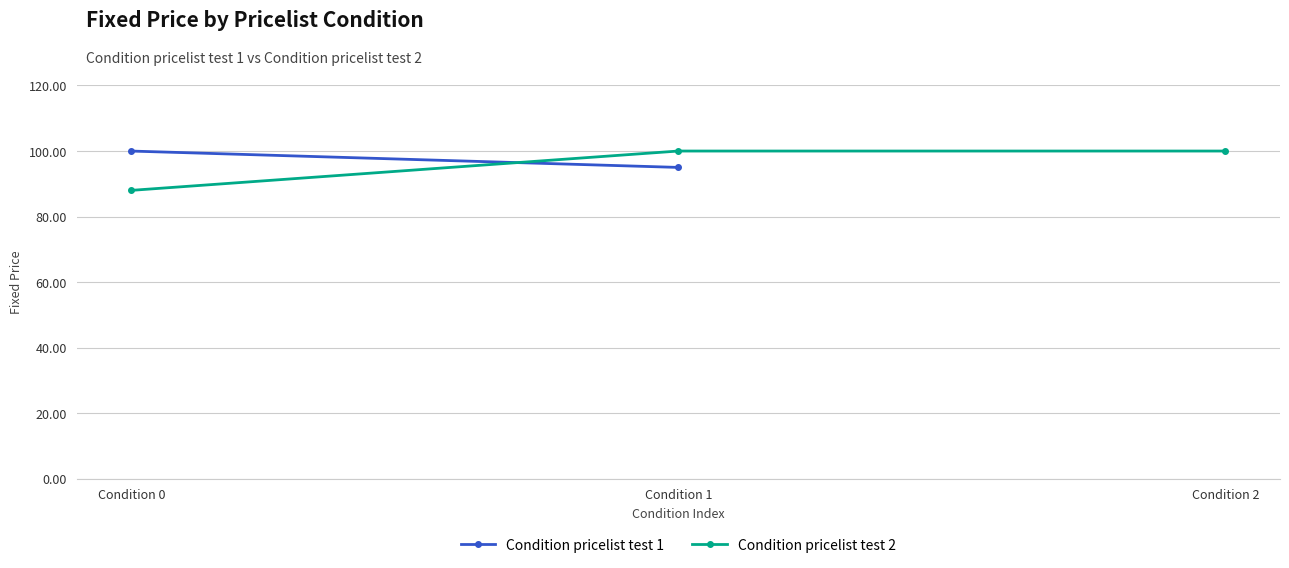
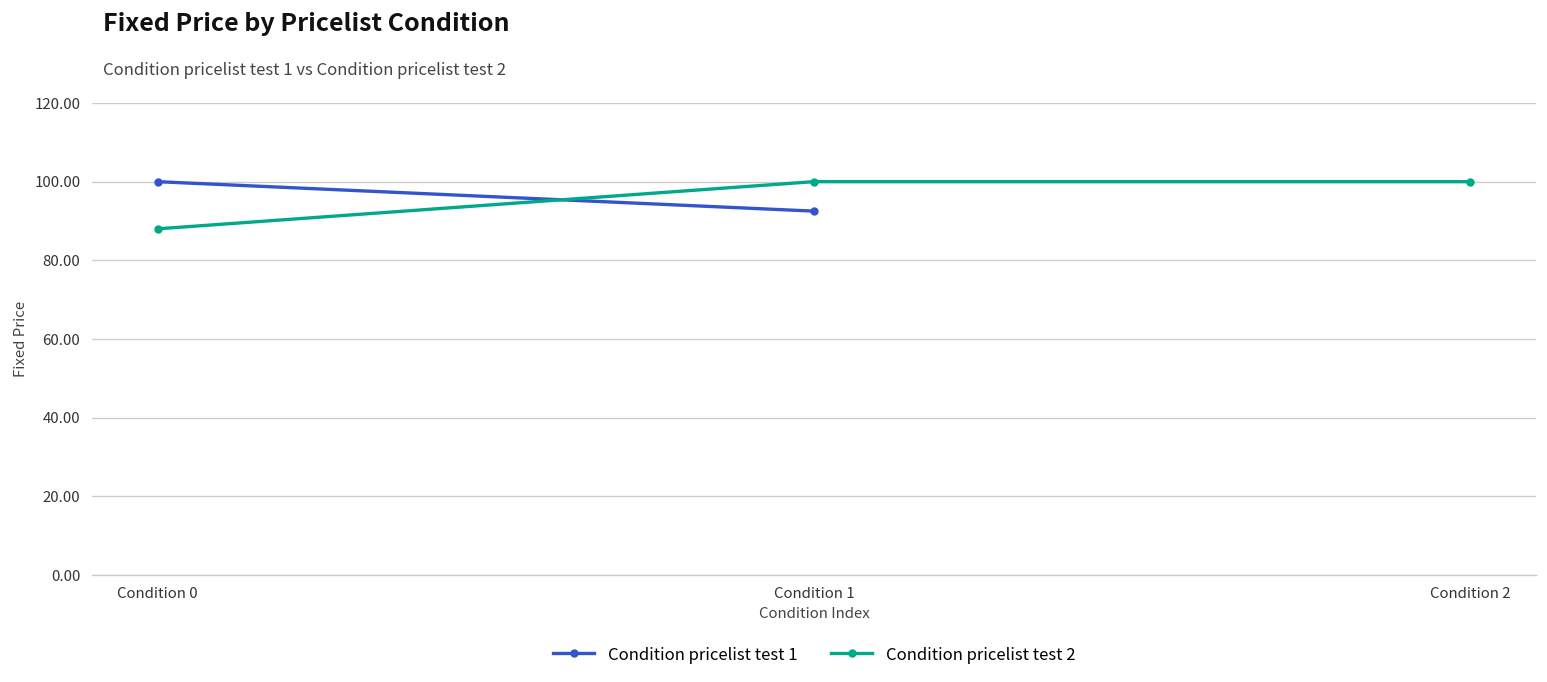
  {
    "Condition pricelist test 1": {
      "Condition 0": 100,
-     "Condition 1": 95
+     "Condition 1": 93
    },
    "Condition pricelist test 2": {
      "Condition 0": 88,
      "Condition 1": 100,
      "Condition 2": 100
    }
  }
